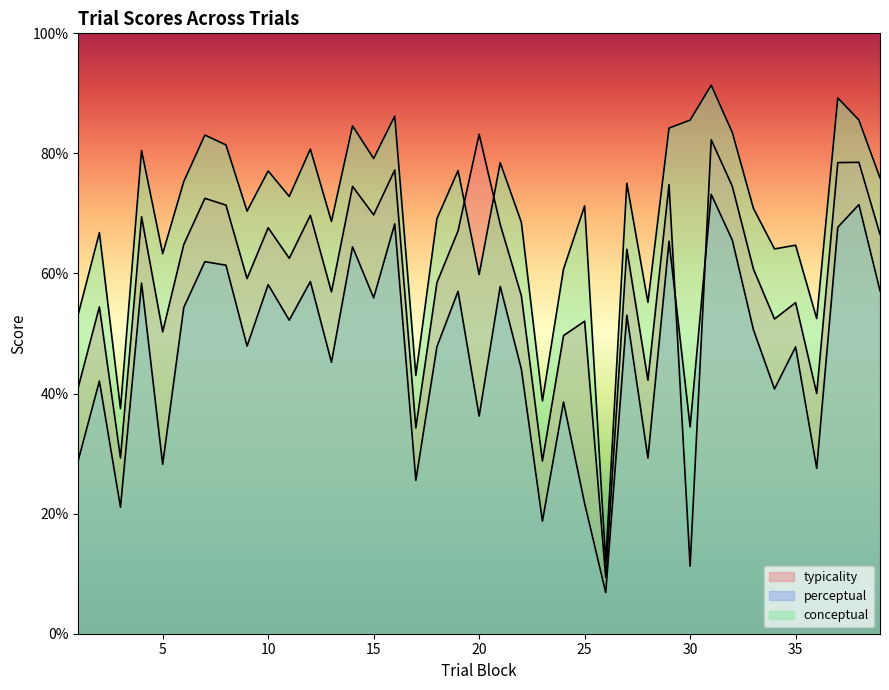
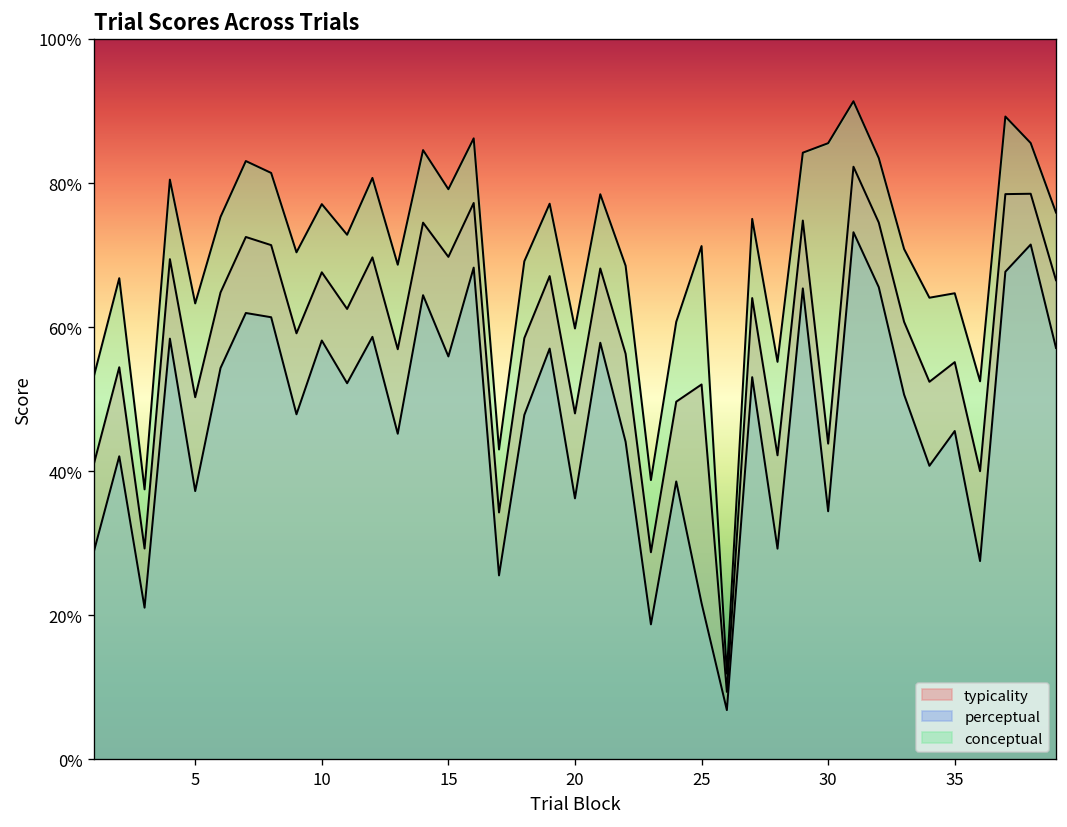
  {
    "typicality": {
      "5": "50%",
      "10": "68%",
      "15": "70%",
-     "20": "83%",
+     "20": "48%",
      "25": "52%",
-     "30": "11%",
+     "30": "44%",
      "35": "55%"
    },
    "perceptual": {
-     "5": "28%",
+     "5": "37%",
      "10": "58%",
      "15": "56%",
      "20": "36%",
      "25": "22%",
      "30": "34%",
-     "35": "48%"
+     "35": "46%"
    },
    "conceptual": {
      "5": "63%",
      "10": "77%",
      "15": "79%",
      "20": "60%",
      "25": "71%",
      "30": "86%",
      "35": "65%"
    }
  }
